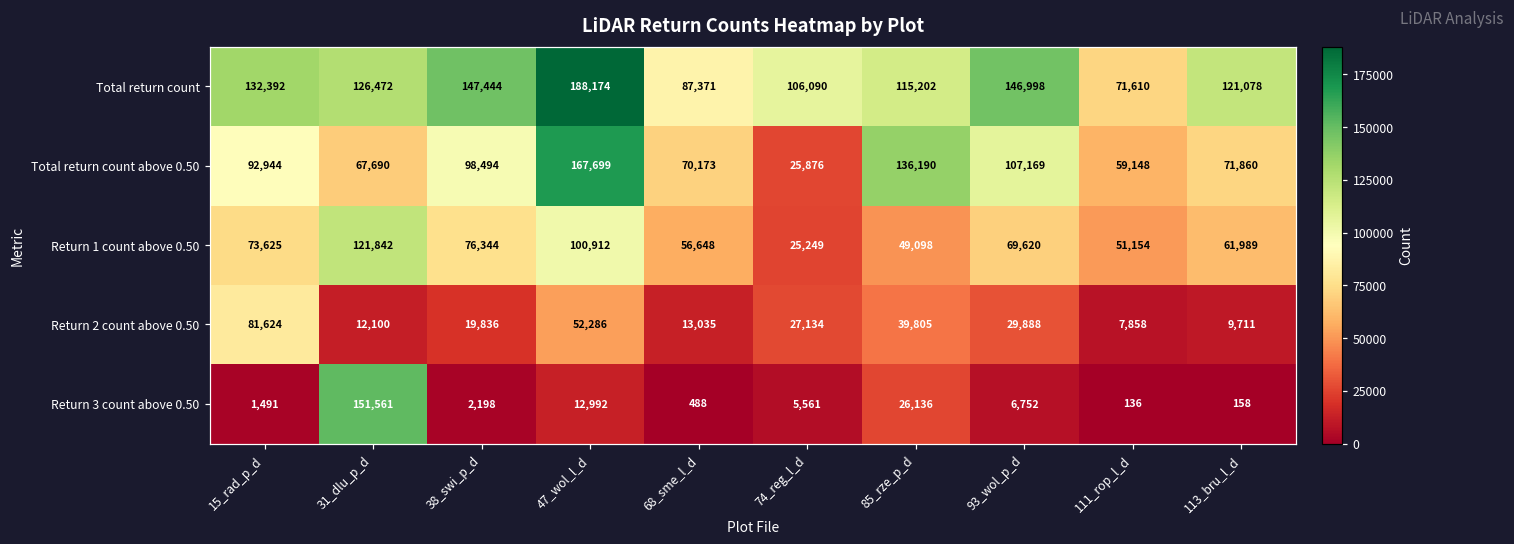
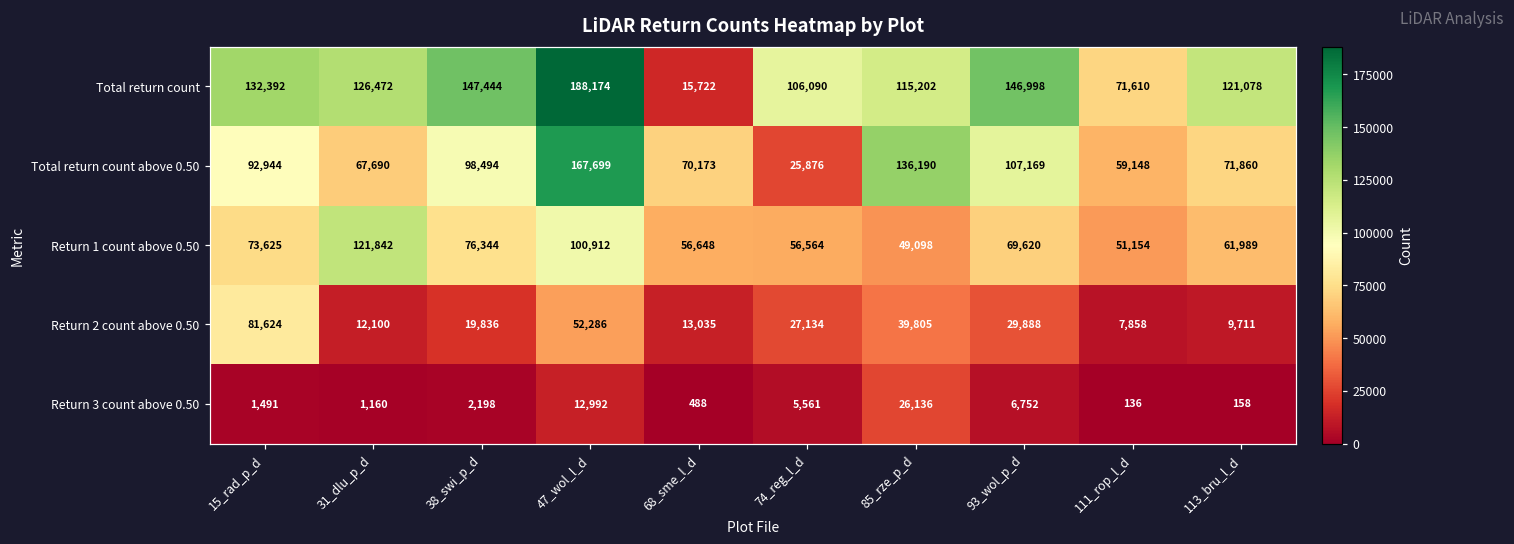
  {
    "Total return count": {
      "15_rad_p_d": "132,392",
      "31_dlu_p_d": "126,472",
      "38_swi_p_d": "147,444",
      "47_wol_l_d": "188,174",
-     "68_sme_l_d": "87,371",
+     "68_sme_l_d": "15,722",
      "74_reg_l_d": "106,090",
      "85_rze_p_d": "115,202",
      "93_wol_p_d": "146,998",
      "111_rop_l_d": "71,610",
      "113_bru_l_d": "121,078"
    },
    "Total return count above 0.50": {
      "15_rad_p_d": "92,944",
      "31_dlu_p_d": "67,690",
      "38_swi_p_d": "98,494",
      "47_wol_l_d": "167,699",
      "68_sme_l_d": "70,173",
      "74_reg_l_d": "25,876",
      "85_rze_p_d": "136,190",
      "93_wol_p_d": "107,169",
      "111_rop_l_d": "59,148",
      "113_bru_l_d": "71,860"
    },
    "Return 1 count above 0.50": {
      "15_rad_p_d": "73,625",
      "31_dlu_p_d": "121,842",
      "38_swi_p_d": "76,344",
      "47_wol_l_d": "100,912",
      "68_sme_l_d": "56,648",
-     "74_reg_l_d": "25,249",
+     "74_reg_l_d": "56,564",
      "85_rze_p_d": "49,098",
      "93_wol_p_d": "69,620",
      "111_rop_l_d": "51,154",
      "113_bru_l_d": "61,989"
    },
    "Return 2 count above 0.50": {
      "15_rad_p_d": "81,624",
      "31_dlu_p_d": "12,100",
      "38_swi_p_d": "19,836",
      "47_wol_l_d": "52,286",
      "68_sme_l_d": "13,035",
      "74_reg_l_d": "27,134",
      "85_rze_p_d": "39,805",
      "93_wol_p_d": "29,888",
      "111_rop_l_d": "7,858",
      "113_bru_l_d": "9,711"
    },
    "Return 3 count above 0.50": {
      "15_rad_p_d": "1,491",
-     "31_dlu_p_d": "151,561",
+     "31_dlu_p_d": "1,160",
      "38_swi_p_d": "2,198",
      "47_wol_l_d": "12,992",
      "68_sme_l_d": "488",
      "74_reg_l_d": "5,561",
      "85_rze_p_d": "26,136",
      "93_wol_p_d": "6,752",
      "111_rop_l_d": "136",
      "113_bru_l_d": "158"
    }
  }
